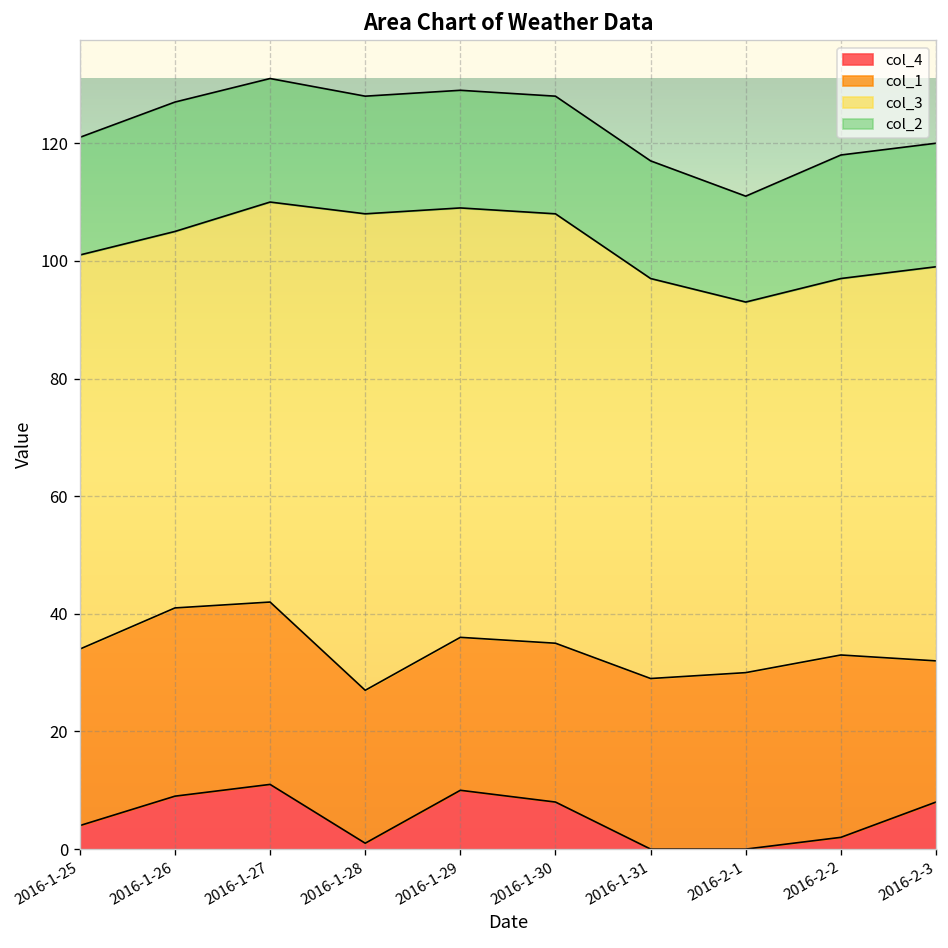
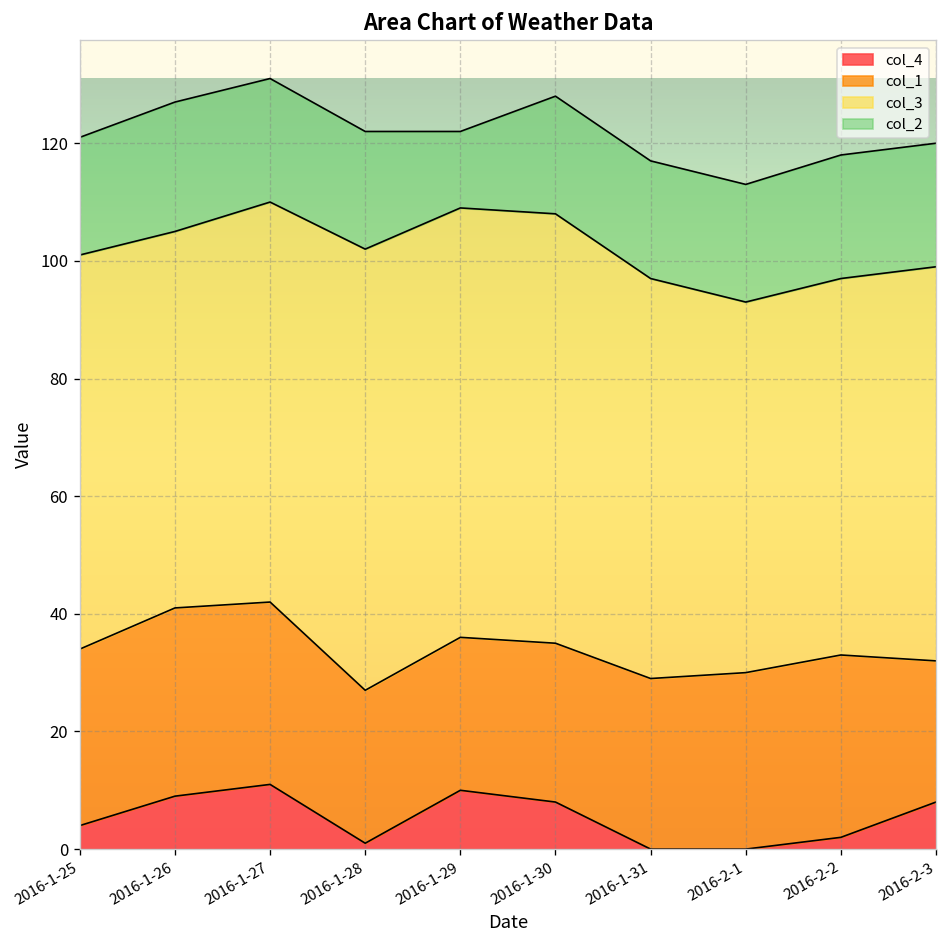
  {
    "col_4": {
      "2016-1-25": 4,
      "2016-1-26": 9,
      "2016-1-27": 11,
      "2016-1-28": 1,
      "2016-1-29": 10,
      "2016-1-30": 8,
      "2016-1-31": 0,
      "2016-2-1": 0,
      "2016-2-2": 2,
      "2016-2-3": 8
    },
    "col_1": {
      "2016-1-25": 30,
      "2016-1-26": 32,
      "2016-1-27": 31,
      "2016-1-28": 26,
      "2016-1-29": 26,
      "2016-1-30": 27,
      "2016-1-31": 29,
      "2016-2-1": 30,
      "2016-2-2": 31,
      "2016-2-3": 24
    },
    "col_3": {
      "2016-1-25": 67,
      "2016-1-26": 64,
      "2016-1-27": 68,
-     "2016-1-28": 81,
+     "2016-1-28": 75,
      "2016-1-29": 73,
      "2016-1-30": 73,
      "2016-1-31": 68,
      "2016-2-1": 63,
      "2016-2-2": 64,
      "2016-2-3": 67
    },
    "col_2": {
      "2016-1-25": 20,
      "2016-1-26": 22,
      "2016-1-27": 21,
      "2016-1-28": 20,
-     "2016-1-29": 20,
+     "2016-1-29": 13,
      "2016-1-30": 20,
      "2016-1-31": 20,
-     "2016-2-1": 18,
+     "2016-2-1": 20,
      "2016-2-2": 21,
      "2016-2-3": 21
    }
  }
